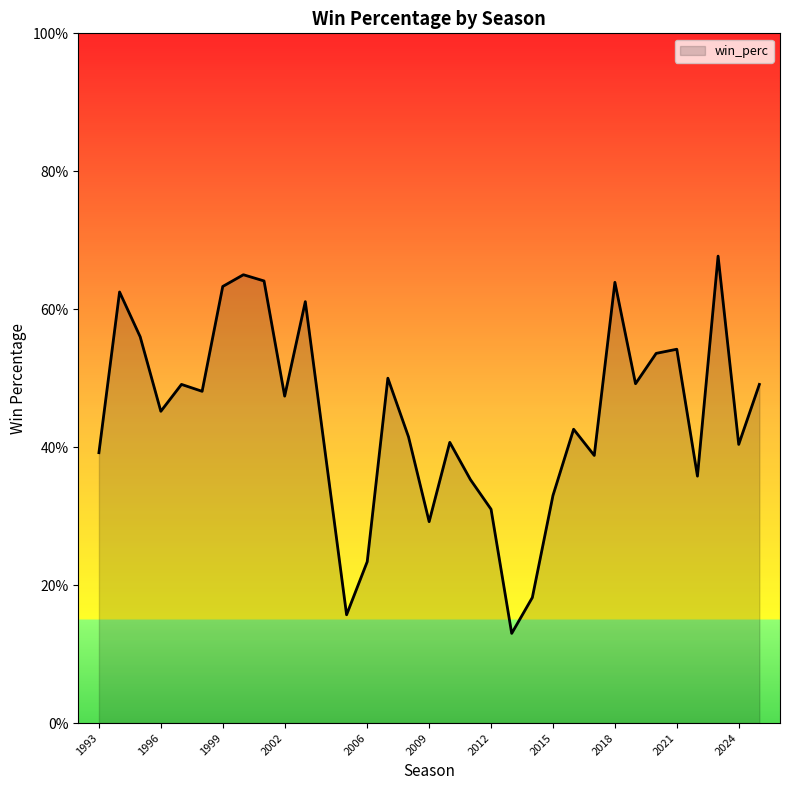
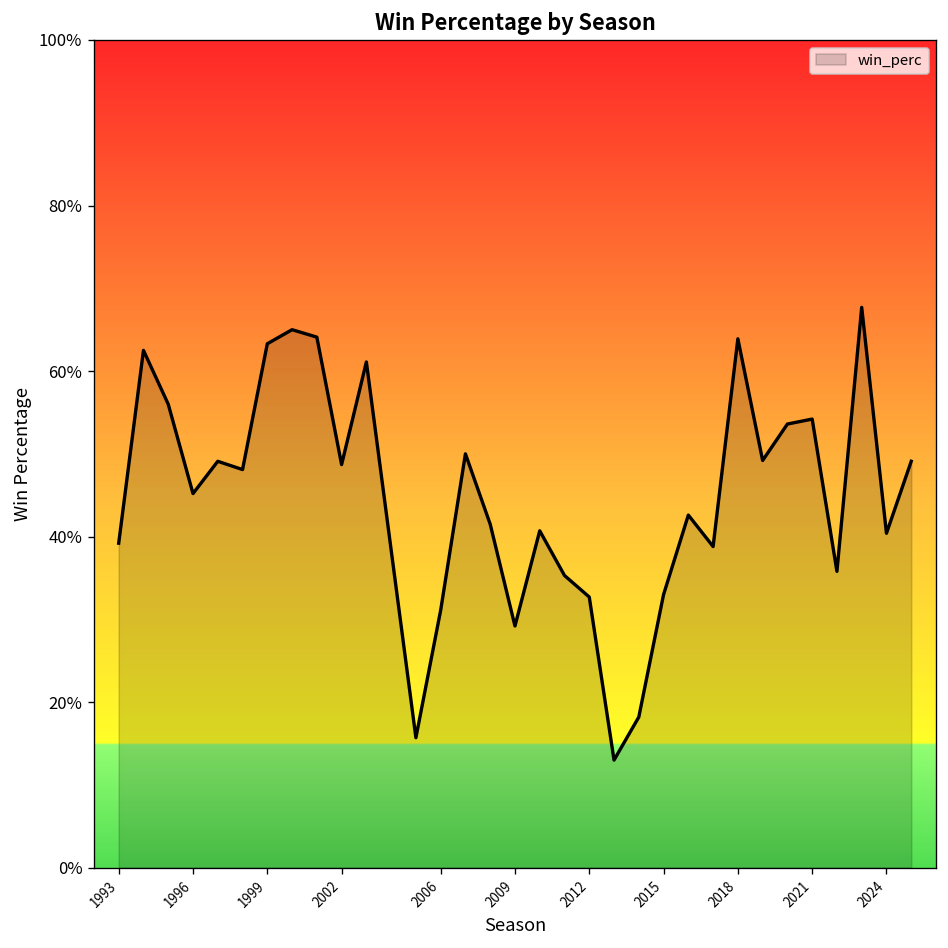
  {
    "1993": "39%",
    "1996": "45%",
    "1999": "63%",
-   "2002": "47%",
-   "2006": "23%",
+   "2002": "49%",
+   "2006": "31%",
    "2009": "29%",
-   "2012": "31%",
+   "2012": "33%",
    "2015": "33%",
    "2018": "64%",
    "2021": "54%",
    "2024": "40%"
  }
